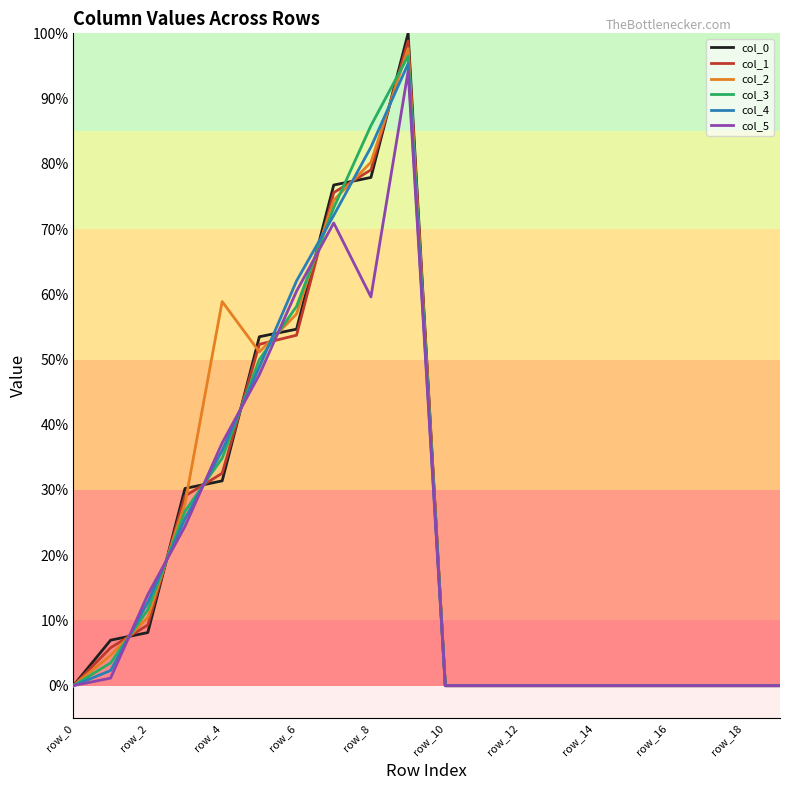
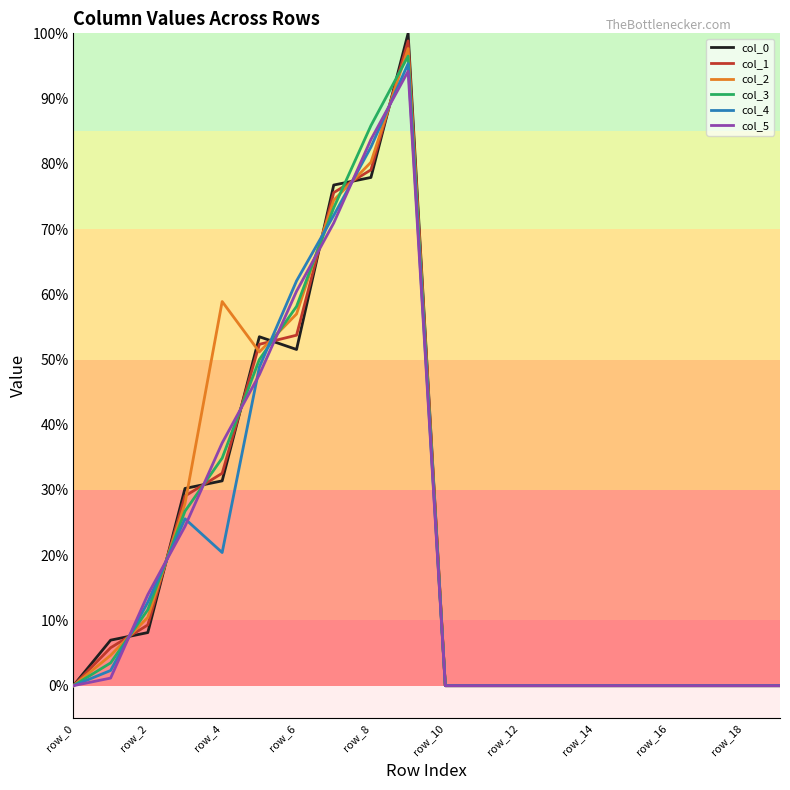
  {
    "col_0": {
      "row_2": "8%",
      "row_4": "31%",
-     "row_6": "55%",
+     "row_6": "52%",
      "row_8": "78%"
    },
    "col_1": {
      "row_2": "9%",
      "row_4": "33%",
      "row_6": "54%",
      "row_8": "79%"
    },
    "col_2": {
      "row_2": "10%",
      "row_4": "59%",
      "row_6": "57%",
      "row_8": "80%"
    },
    "col_3": {
      "row_2": "12%",
      "row_4": "35%",
      "row_6": "58%",
      "row_8": "86%"
    },
    "col_4": {
      "row_2": "13%",
-     "row_4": "36%",
+     "row_4": "20%",
      "row_6": "62%",
      "row_8": "83%"
    },
    "col_5": {
      "row_2": "14%",
      "row_4": "37%",
      "row_6": "60%",
-     "row_8": "60%"
+     "row_8": "84%"
    }
  }
